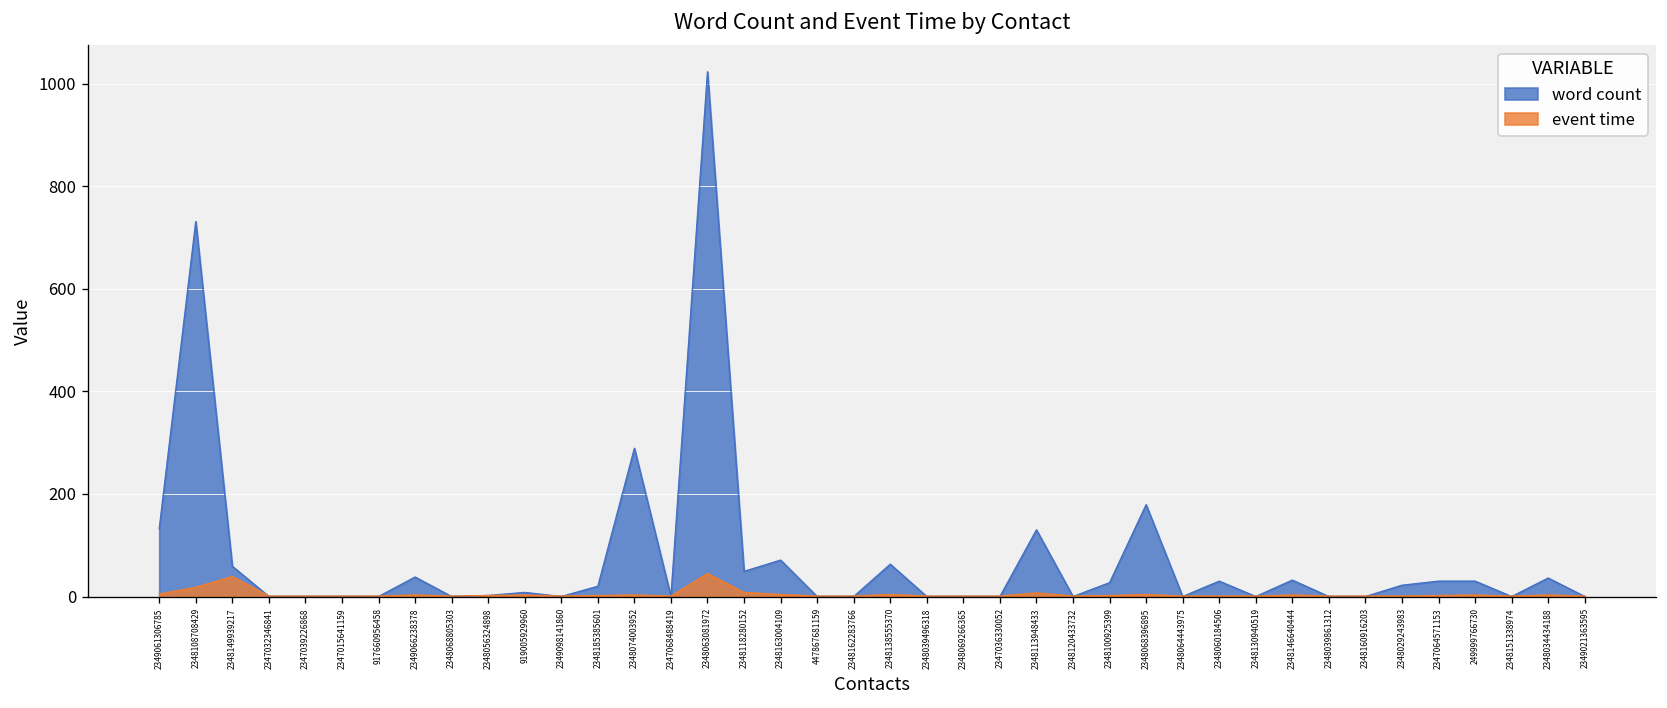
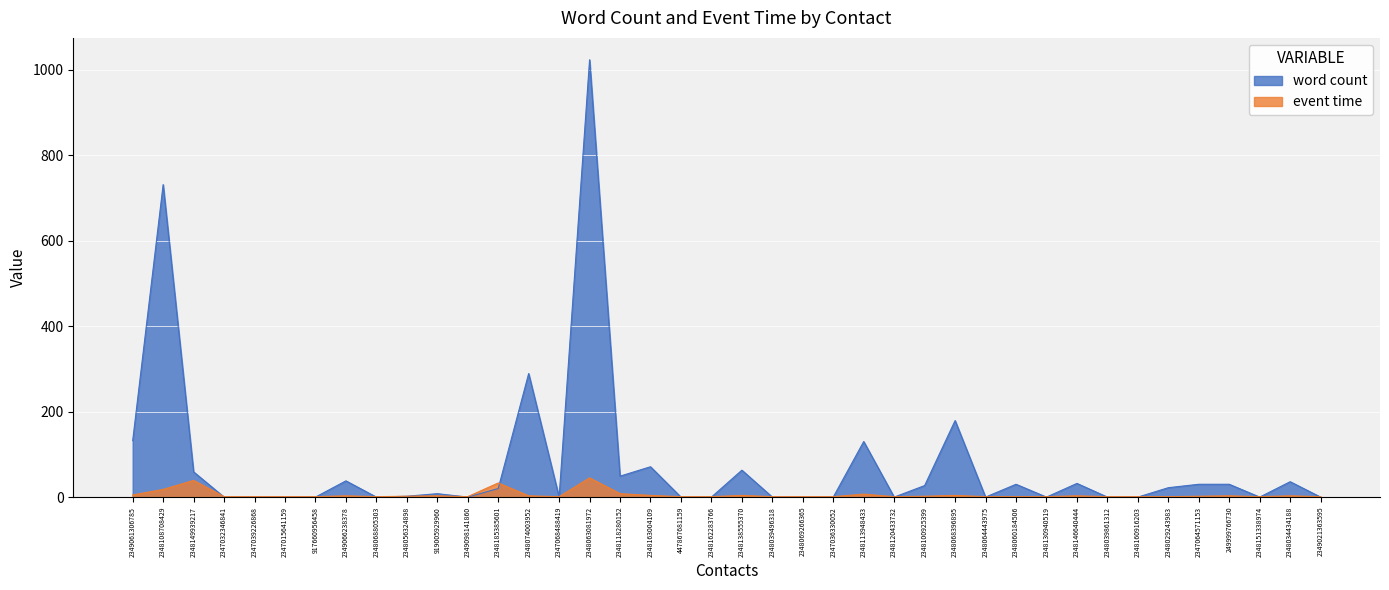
  {
    "word count": {
      "2349061306785": 130,
      "2348108708429": 730,
      "2348149939217": 60,
      "2349066238378": 40,
      "2348185385601": 20,
      "2348074003952": 290,
      "2348063081972": 1020,
      "2348118280152": 50,
      "2348163004109": 70,
      "2348138555370": 60,
      "2348113948433": 130,
      "2348100925399": 30,
      "2348068396895": 180,
      "2348060184506": 30,
      "2348146640444": 30,
      "2348029243983": 20,
      "2347064571153": 30,
      "249999766730": 30,
      "2348034434188": 40
    },
    "event time": {
      "2349061306785": 10,
      "2348108708429": 20,
      "2348149939217": 40,
      "2349066238378": 0,
-     "2348185385601": 0,
+     "2348185385601": 30,
      "2348074003952": 0,
      "2348063081972": 50,
      "2348118280152": 10,
      "2348163004109": 0,
      "2348138555370": 0,
      "2348113948433": 10,
      "2348100925399": 0,
      "2348068396895": 0,
      "2348060184506": 0,
      "2348146640444": 0,
      "2348029243983": 0,
      "2347064571153": 0,
      "249999766730": 0,
      "2348034434188": 0
    }
  }
